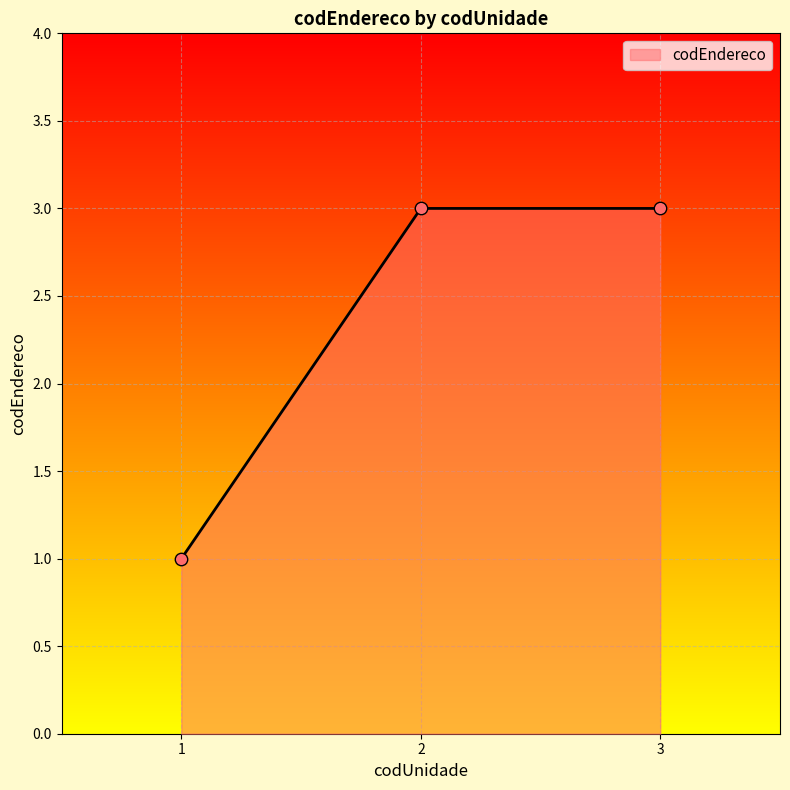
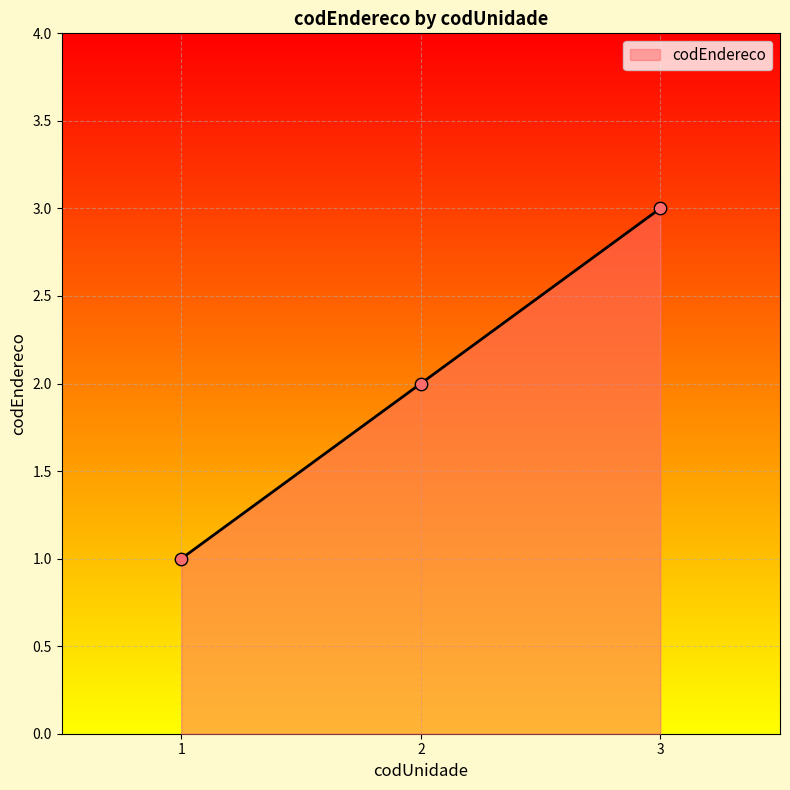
  {
    "1": 1,
-   "2": 3,
+   "2": 2,
    "3": 3
  }
